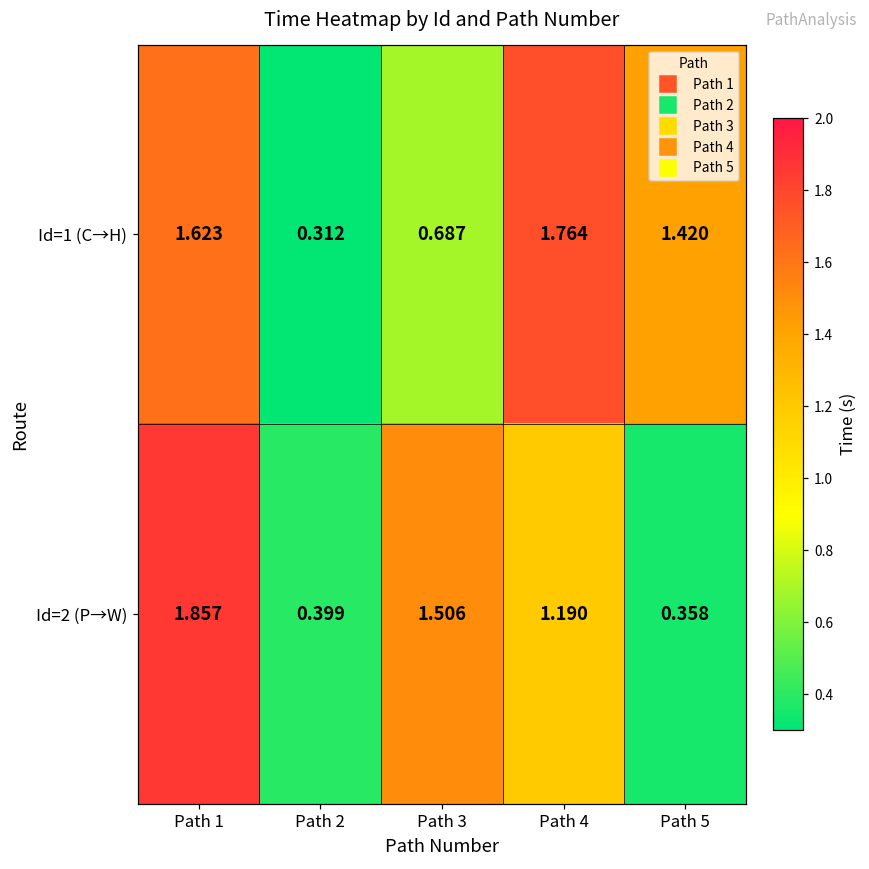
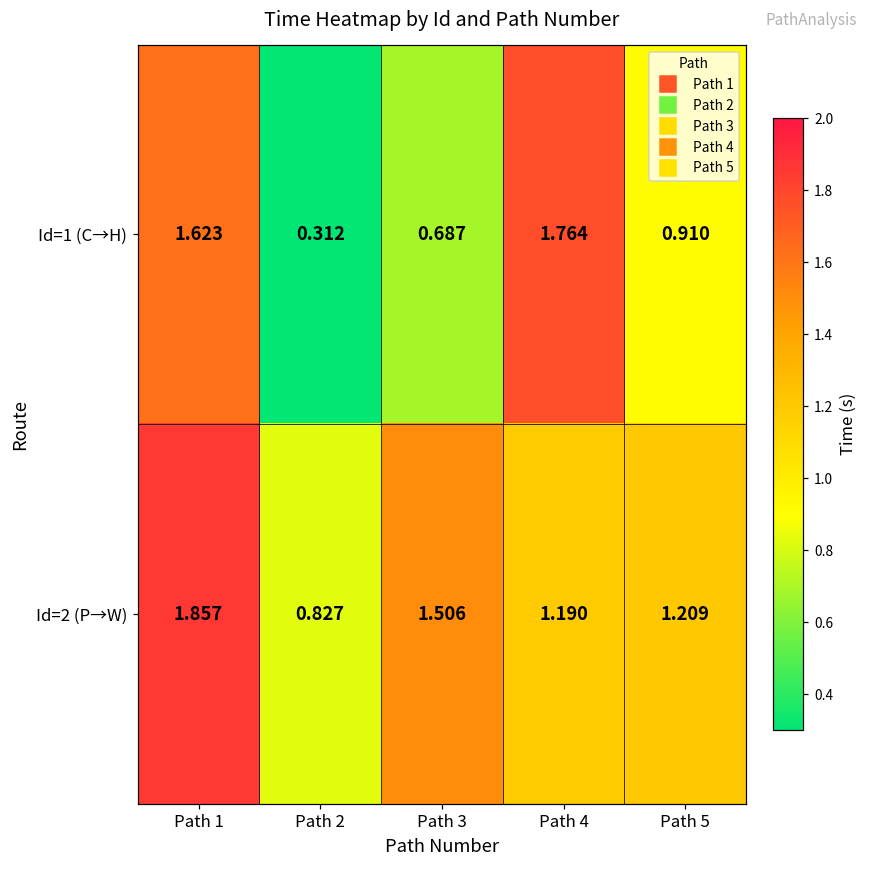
  {
    "Id=1 (C→H)": {
      "Path 1": 1.623,
      "Path 2": 0.312,
      "Path 3": 0.687,
      "Path 4": 1.764,
-     "Path 5": 1.420
+     "Path 5": 0.910
    },
    "Id=2 (P→W)": {
      "Path 1": 1.857,
-     "Path 2": 0.399,
+     "Path 2": 0.827,
      "Path 3": 1.506,
      "Path 4": 1.190,
-     "Path 5": 0.358
+     "Path 5": 1.209
    }
  }
